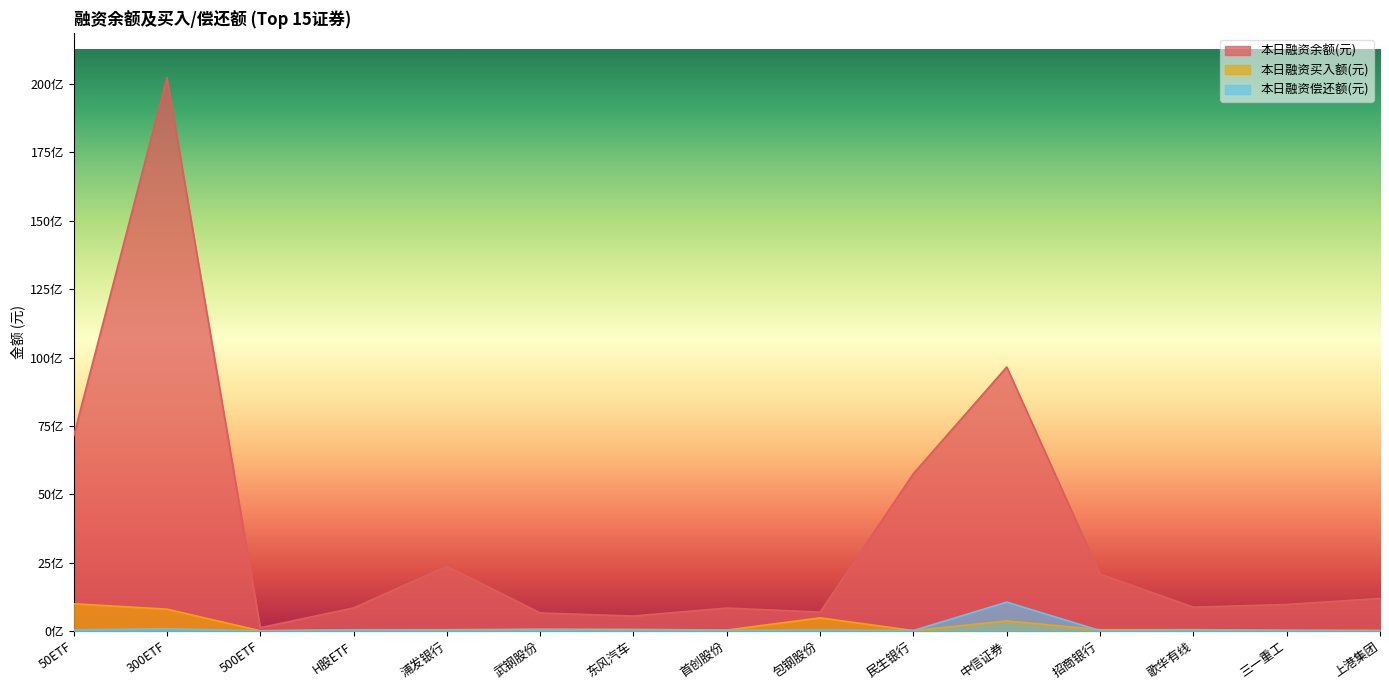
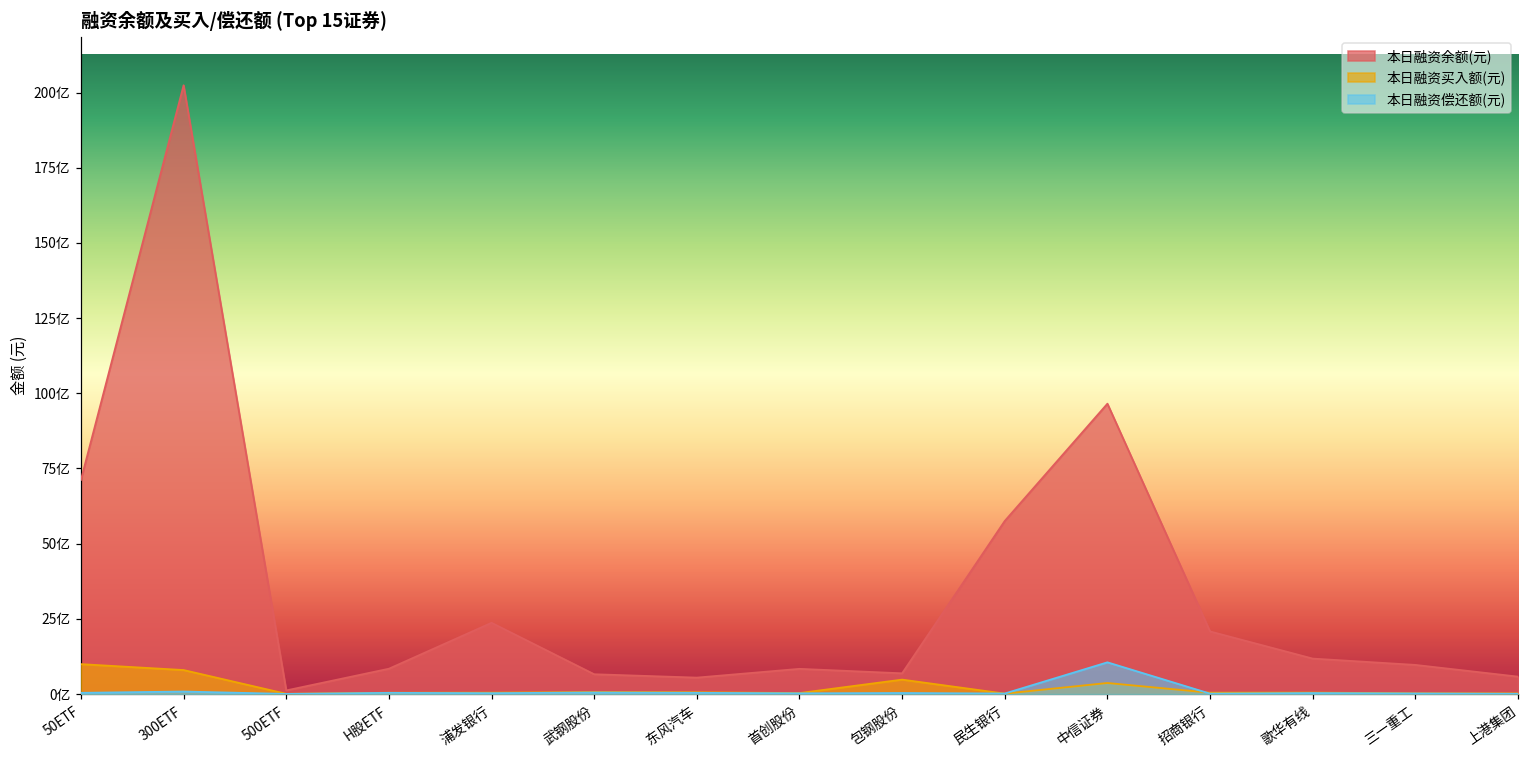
  {
    "本日融资余额(元)": {
      "50ETF": "71亿",
      "300ETF": "202亿",
      "500ETF": "1亿",
      "H股ETF": "8亿",
      "浦发银行": "24亿",
      "武钢股份": "7亿",
      "东风汽车": "5亿",
      "首创股份": "8亿",
      "包钢股份": "7亿",
      "民生银行": "58亿",
      "中信证券": "97亿",
      "招商银行": "21亿",
-     "歌华有线": "9亿",
+     "歌华有线": "12亿",
      "三一重工": "10亿",
-     "上港集团": "12亿"
+     "上港集团": "6亿"
    },
    "本日融资买入额(元)": {
      "50ETF": "10亿",
      "300ETF": "8亿",
      "包钢股份": "5亿",
      "中信证券": "4亿"
    },
    "本日融资偿还额(元)": {
      "50ETF": "0亿",
      "300ETF": "1亿",
      "包钢股份": "0亿",
      "中信证券": "11亿"
    }
  }
